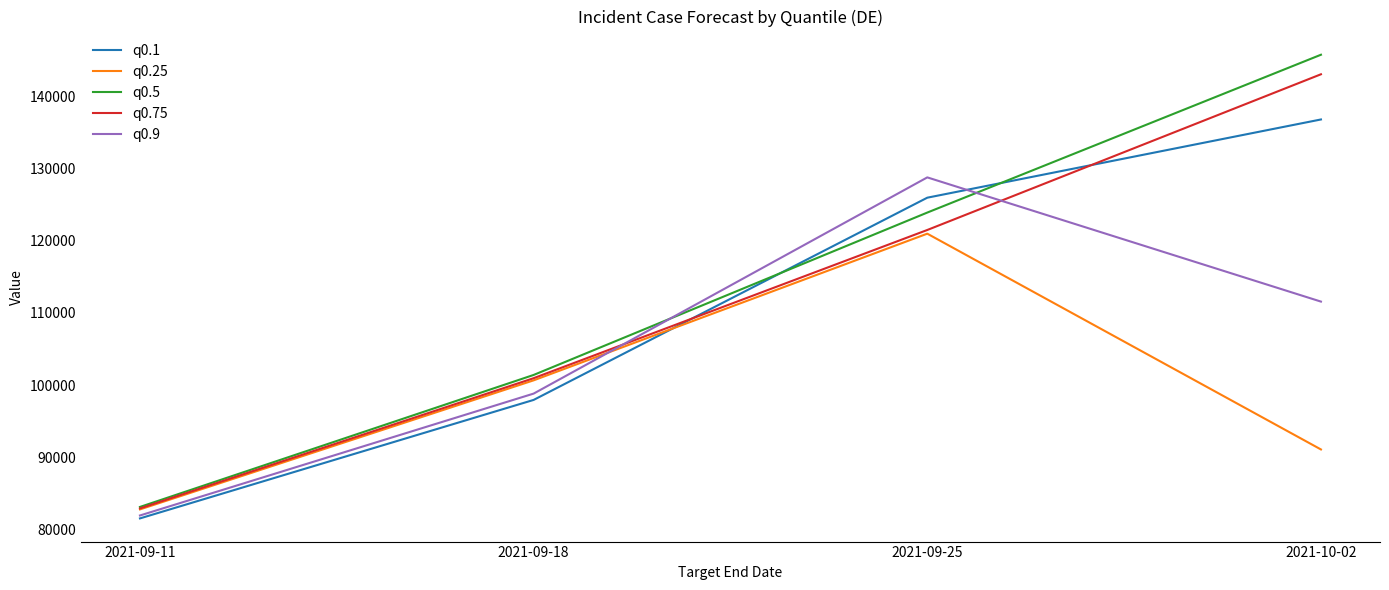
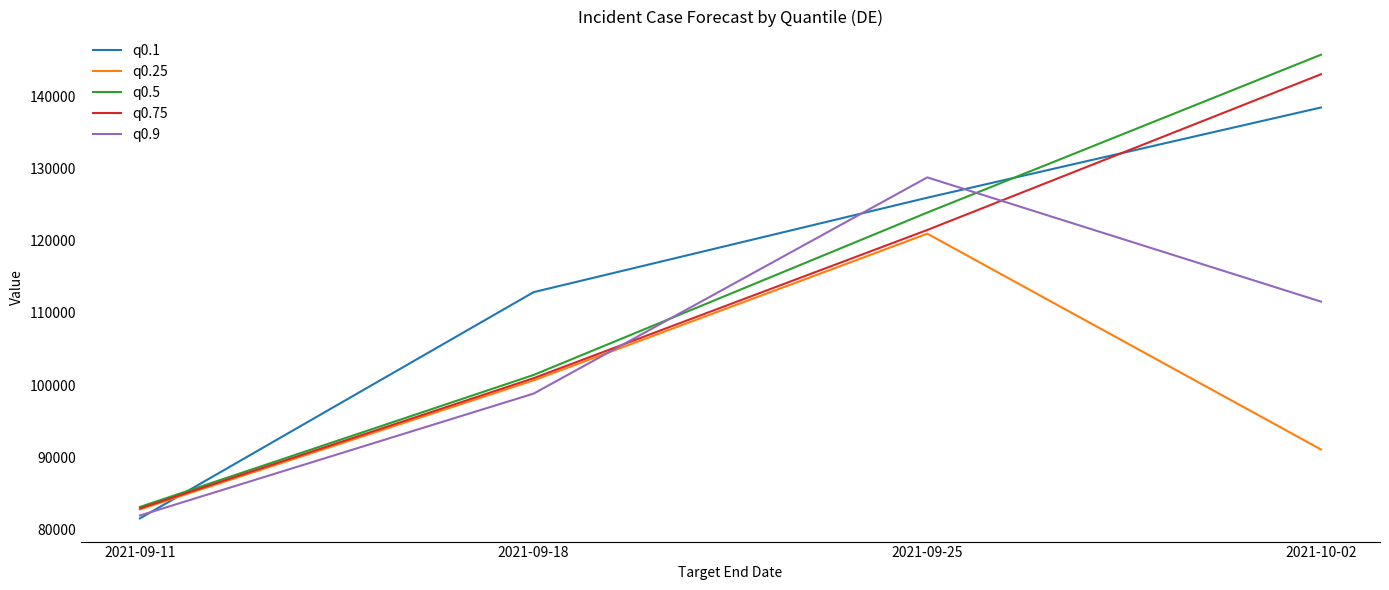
  {
    "q0.1": {
      "2021-09-11": 82000,
-     "2021-09-18": 98000,
+     "2021-09-18": 113000,
      "2021-09-25": 126000,
-     "2021-10-02": 137000
+     "2021-10-02": 138000
    },
    "q0.25": {
      "2021-09-25": 121000,
      "2021-10-02": 91000
    },
    "q0.5": {
      "2021-09-18": 101000,
      "2021-09-25": 124000,
      "2021-10-02": 146000
    },
    "q0.75": {
      "2021-09-25": 122000,
      "2021-10-02": 143000
    },
    "q0.9": {
      "2021-09-11": 82000,
      "2021-09-18": 99000,
      "2021-09-25": 129000,
      "2021-10-02": 112000
    }
  }
